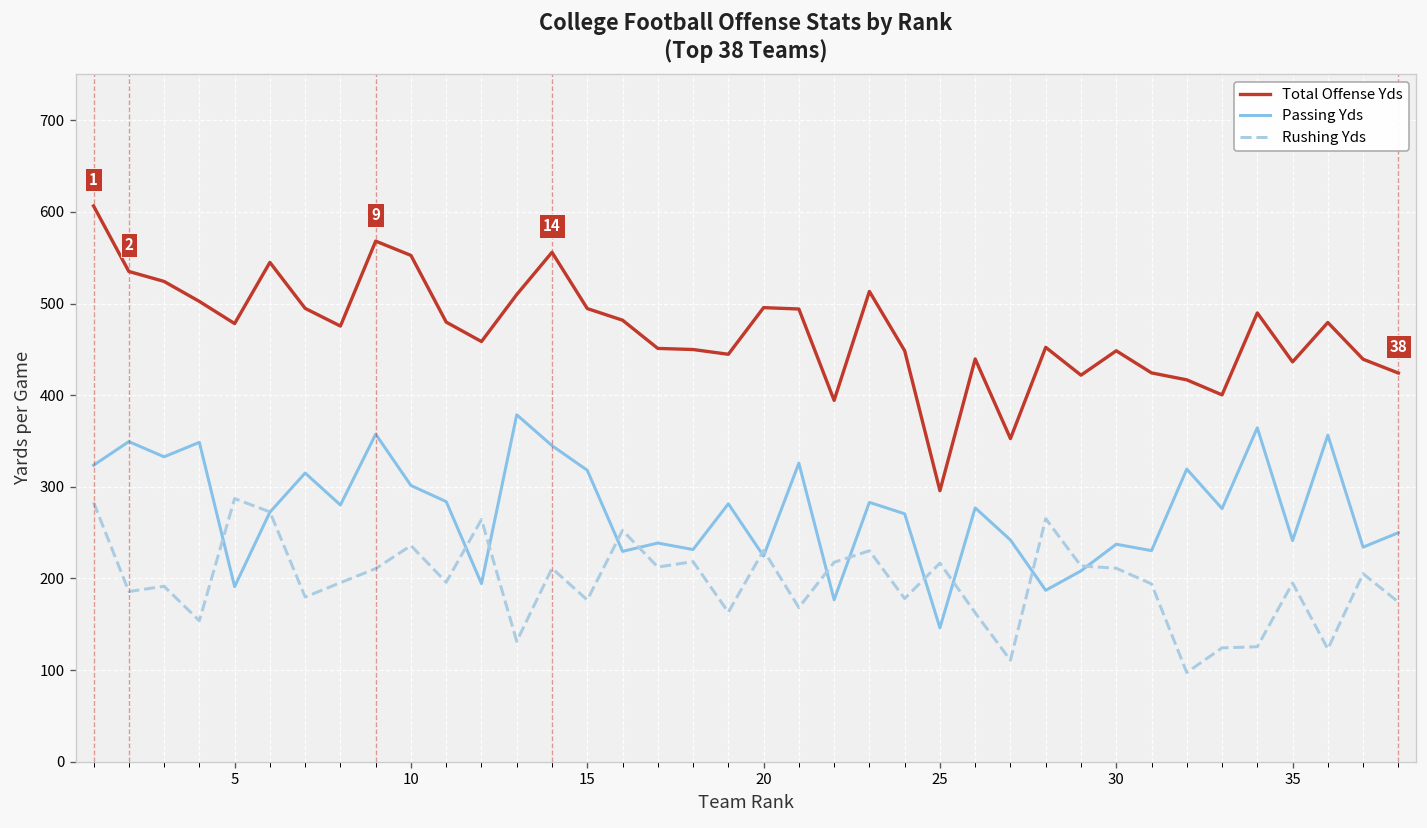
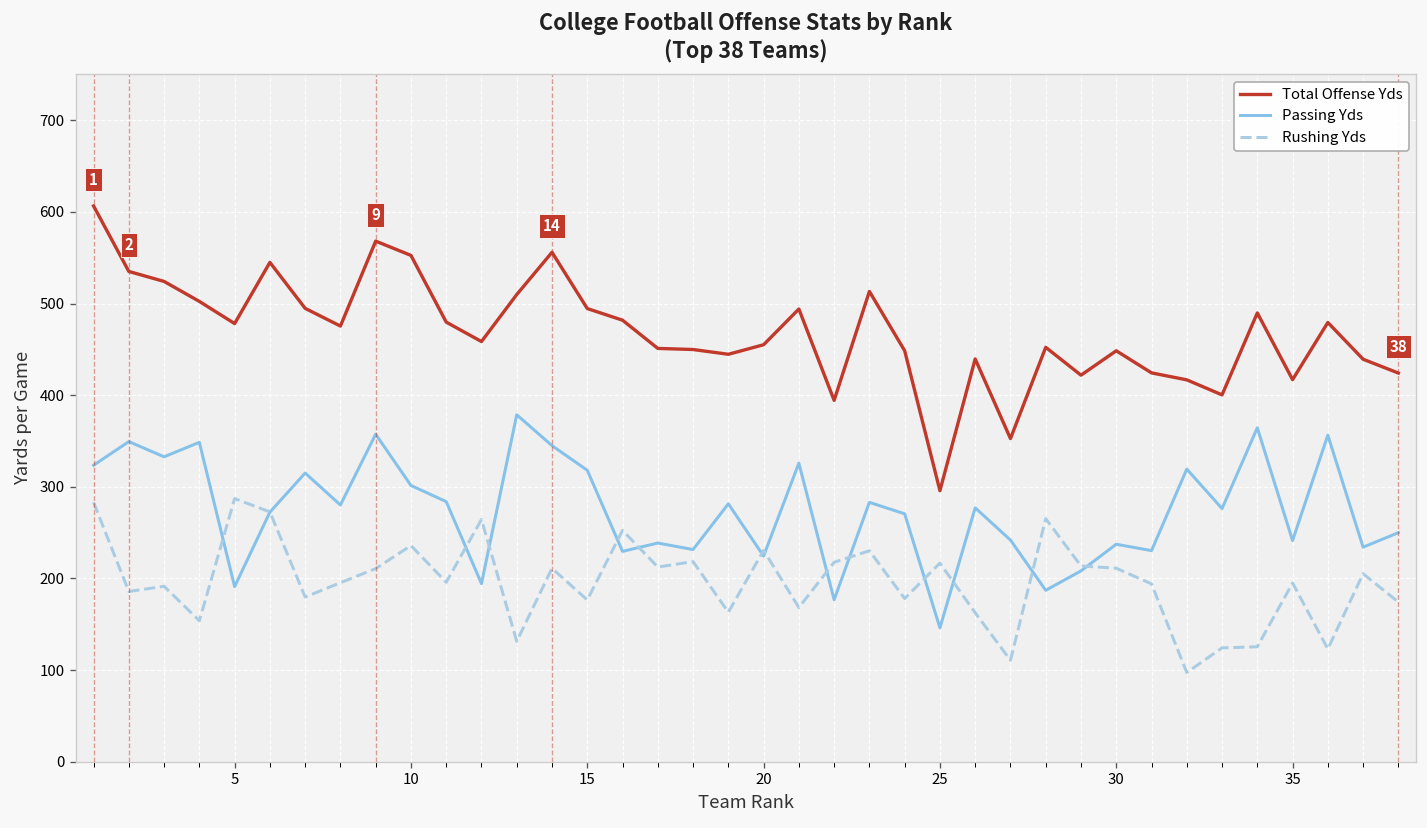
  {
    "Total Offense Yds": {
      "5": 480,
      "10": 550,
      "15": 490,
-     "20": 500,
+     "20": 460,
      "25": 300,
      "30": 450,
-     "35": 440
+     "35": 420
    }
  }
